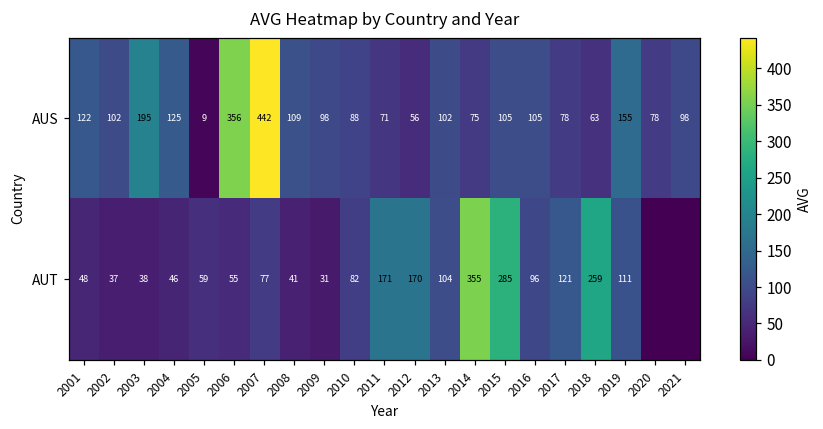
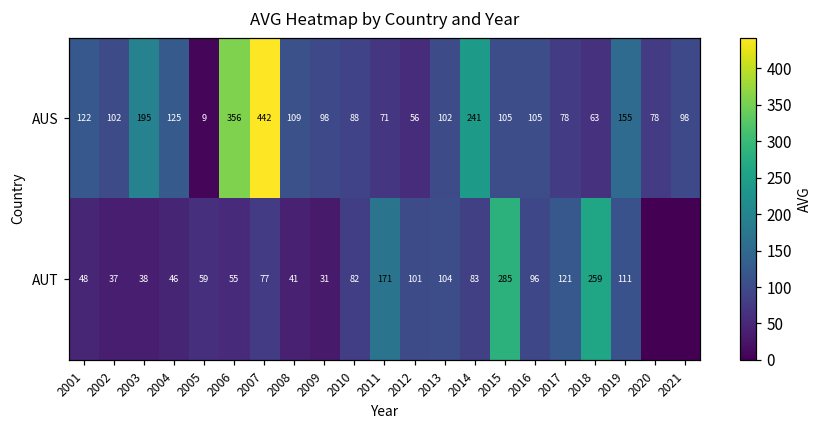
  {
    "AUS": {
      "2001": 122,
      "2002": 102,
      "2003": 195,
      "2004": 125,
      "2005": 9,
      "2006": 356,
      "2007": 442,
      "2008": 109,
      "2009": 98,
      "2010": 88,
      "2011": 71,
      "2012": 56,
      "2013": 102,
-     "2014": 75,
+     "2014": 241,
      "2015": 105,
      "2016": 105,
      "2017": 78,
      "2018": 63,
      "2019": 155,
      "2020": 78,
      "2021": 98
    },
    "AUT": {
      "2001": 48,
      "2002": 37,
      "2003": 38,
      "2004": 46,
      "2005": 59,
      "2006": 55,
      "2007": 77,
      "2008": 41,
      "2009": 31,
      "2010": 82,
      "2011": 171,
-     "2012": 170,
+     "2012": 101,
      "2013": 104,
-     "2014": 355,
+     "2014": 83,
      "2015": 285,
      "2016": 96,
      "2017": 121,
      "2018": 259,
      "2019": 111
    }
  }
